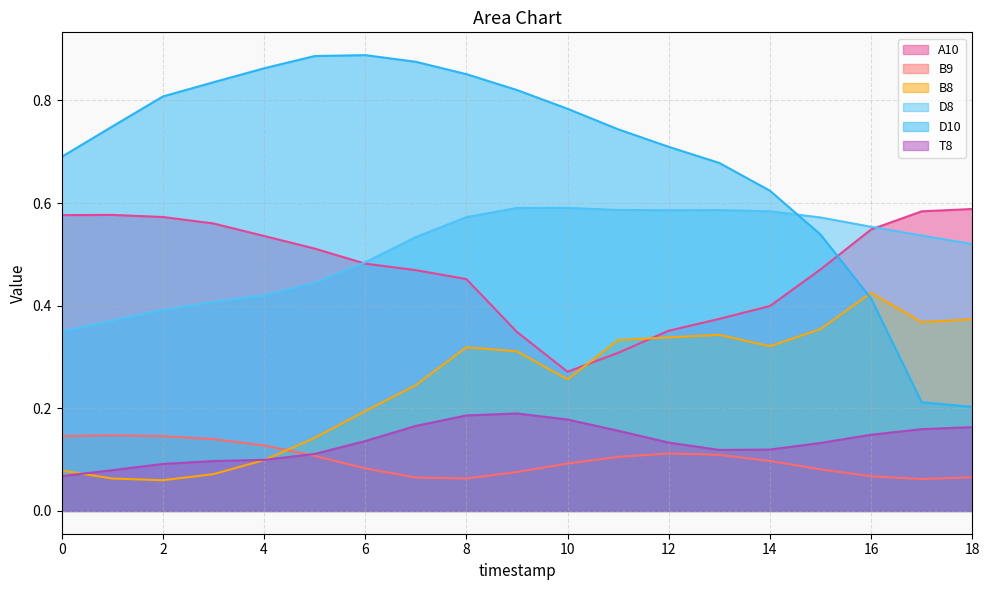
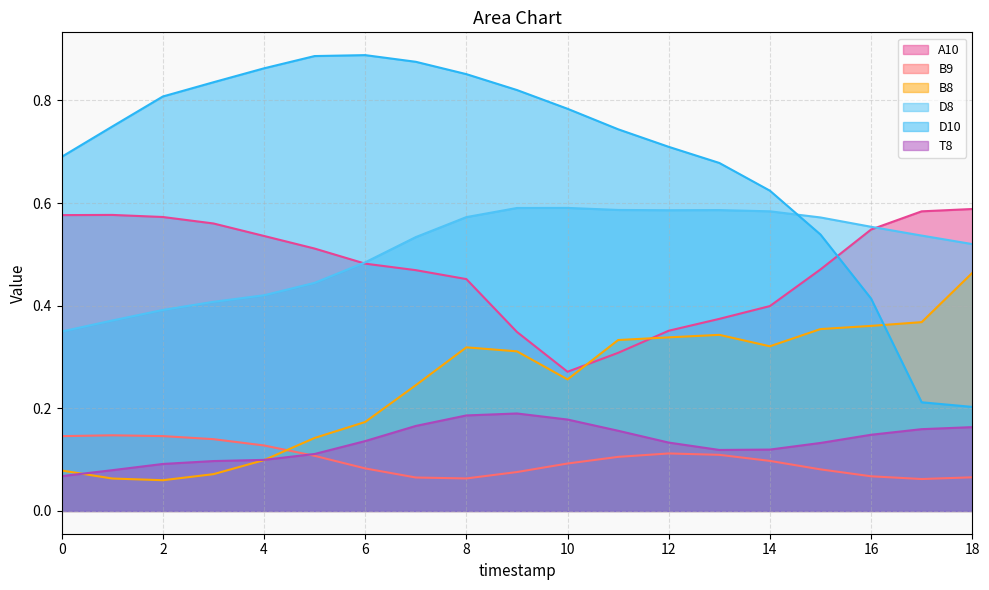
  {
    "B8": {
      "0": 0.08,
      "2": 0.06,
-     "6": 0.19,
+     "6": 0.17,
      "8": 0.32,
      "10": 0.26,
      "12": 0.34,
      "14": 0.32,
-     "16": 0.42,
-     "18": 0.37
+     "16": 0.36,
+     "18": 0.46
    }
  }
